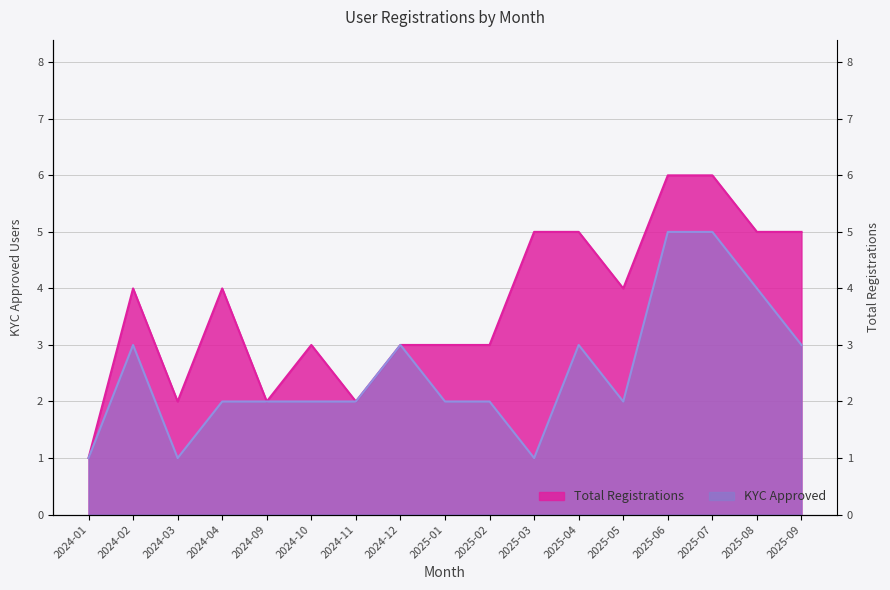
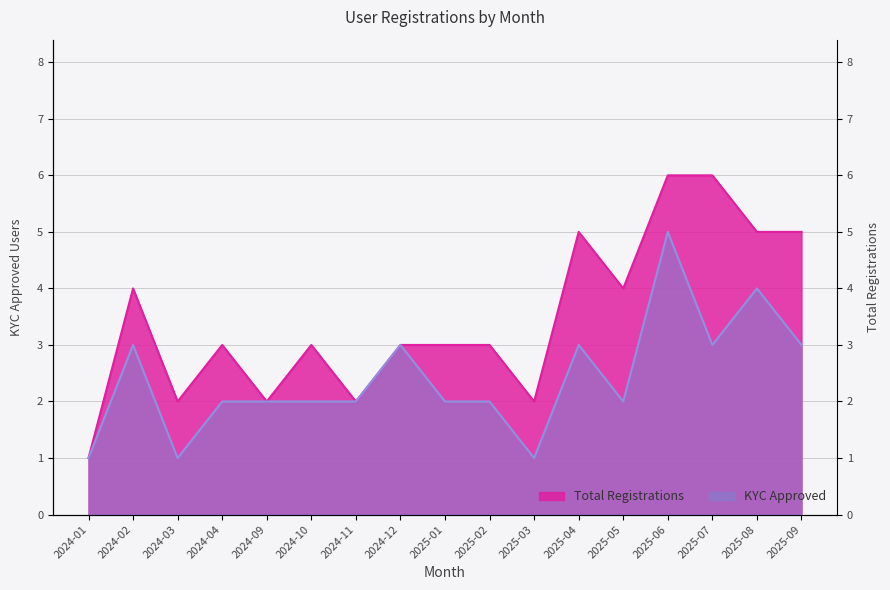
  {
    "Total Registrations": {
      "2024-02": 4,
      "2024-03": 2,
-     "2024-04": 4,
+     "2024-04": 3,
      "2024-10": 3,
      "2025-01": 3,
      "2025-02": 3,
-     "2025-03": 5,
+     "2025-03": 2,
      "2025-04": 5,
      "2025-05": 4,
      "2025-06": 6,
      "2025-07": 6,
      "2025-08": 5,
      "2025-09": 5
    },
    "KYC Approved": {
      "2024-02": 3,
      "2024-03": 1,
      "2024-04": 2,
      "2024-10": 2,
      "2025-01": 2,
      "2025-02": 2,
      "2025-03": 1,
      "2025-04": 3,
      "2025-05": 2,
      "2025-06": 5,
-     "2025-07": 5,
+     "2025-07": 3,
      "2025-08": 4,
      "2025-09": 3
    }
  }
